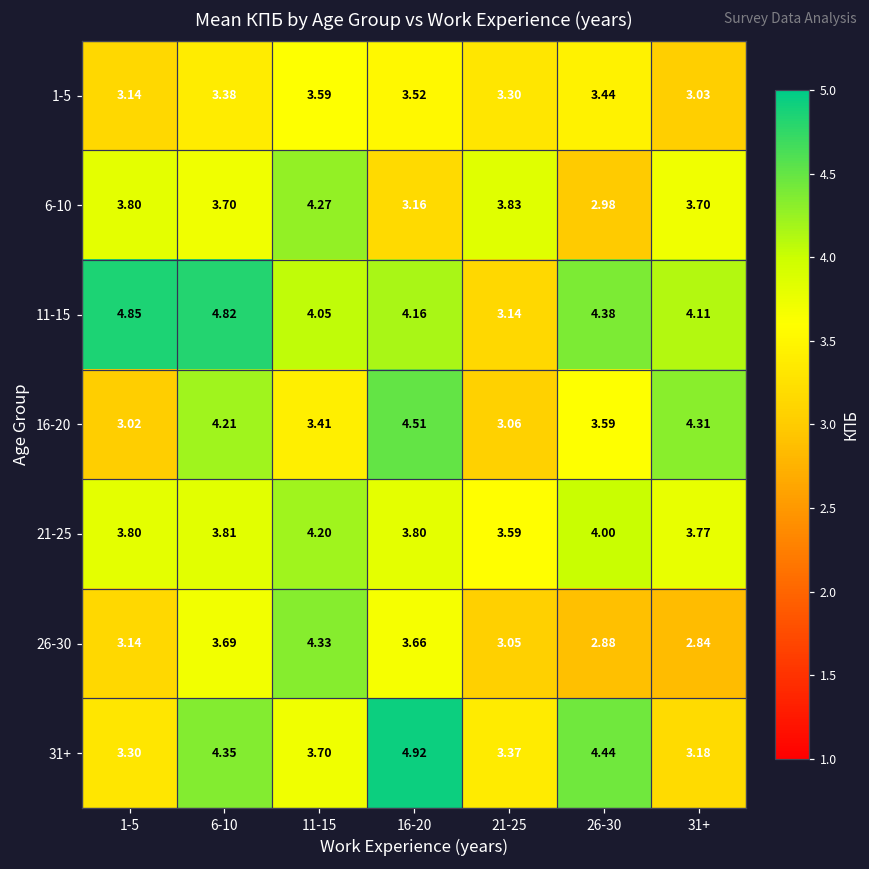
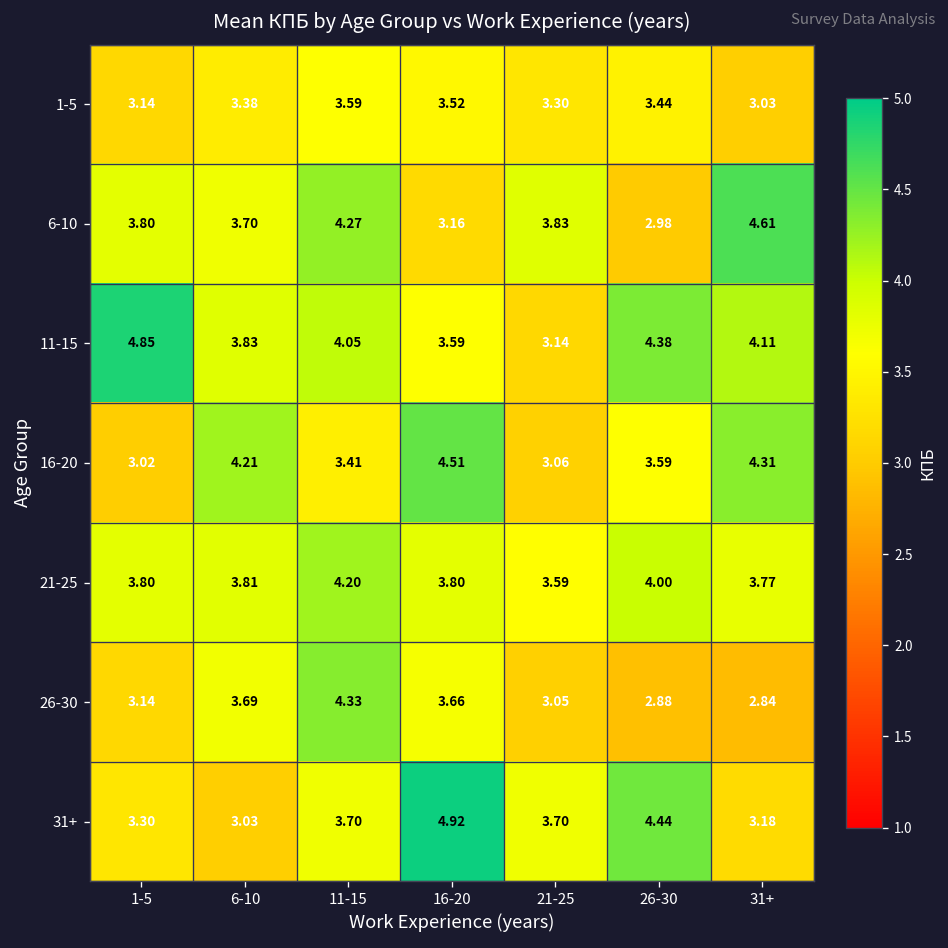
  {
    "1-5": {
      "1-5": 3.14,
      "6-10": 3.38,
      "11-15": 3.59,
      "16-20": 3.52,
      "21-25": 3.30,
      "26-30": 3.44,
      "31+": 3.03
    },
    "6-10": {
      "1-5": 3.80,
      "6-10": 3.70,
      "11-15": 4.27,
      "16-20": 3.16,
      "21-25": 3.83,
      "26-30": 2.98,
-     "31+": 3.70
+     "31+": 4.61
    },
    "11-15": {
      "1-5": 4.85,
-     "6-10": 4.82,
+     "6-10": 3.83,
      "11-15": 4.05,
-     "16-20": 4.16,
+     "16-20": 3.59,
      "21-25": 3.14,
      "26-30": 4.38,
      "31+": 4.11
    },
    "16-20": {
      "1-5": 3.02,
      "6-10": 4.21,
      "11-15": 3.41,
      "16-20": 4.51,
      "21-25": 3.06,
      "26-30": 3.59,
      "31+": 4.31
    },
    "21-25": {
      "1-5": 3.80,
      "6-10": 3.81,
      "11-15": 4.20,
      "16-20": 3.80,
      "21-25": 3.59,
      "26-30": 4.00,
      "31+": 3.77
    },
    "26-30": {
      "1-5": 3.14,
      "6-10": 3.69,
      "11-15": 4.33,
      "16-20": 3.66,
      "21-25": 3.05,
      "26-30": 2.88,
      "31+": 2.84
    },
    "31+": {
      "1-5": 3.30,
-     "6-10": 4.35,
+     "6-10": 3.03,
      "11-15": 3.70,
      "16-20": 4.92,
-     "21-25": 3.37,
+     "21-25": 3.70,
      "26-30": 4.44,
      "31+": 3.18
    }
  }
